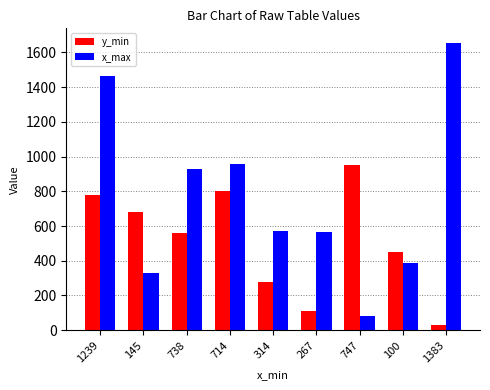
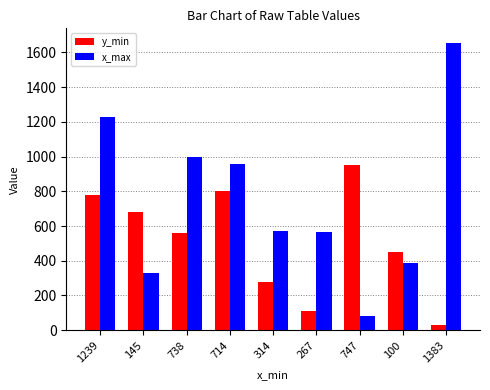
  {
    "y_min": {
      "1239": 780,
      "145": 680,
      "738": 560,
      "714": 800,
      "314": 280,
      "267": 110,
      "747": 950,
      "100": 450,
      "1383": 30
    },
    "x_max": {
-     "1239": 1460,
+     "1239": 1230,
      "145": 330,
-     "738": 930,
+     "738": 1000,
      "714": 960,
      "314": 570,
      "267": 570,
      "747": 80,
      "100": 390,
      "1383": 1660
    }
  }
